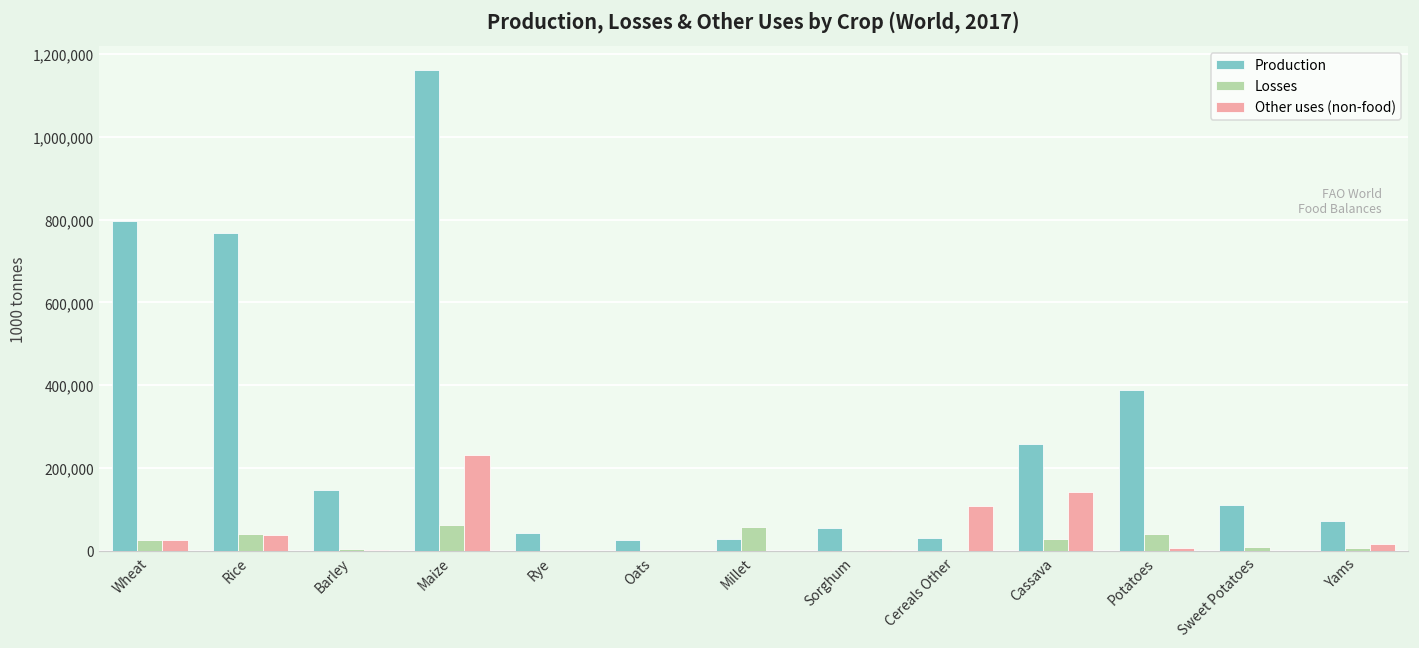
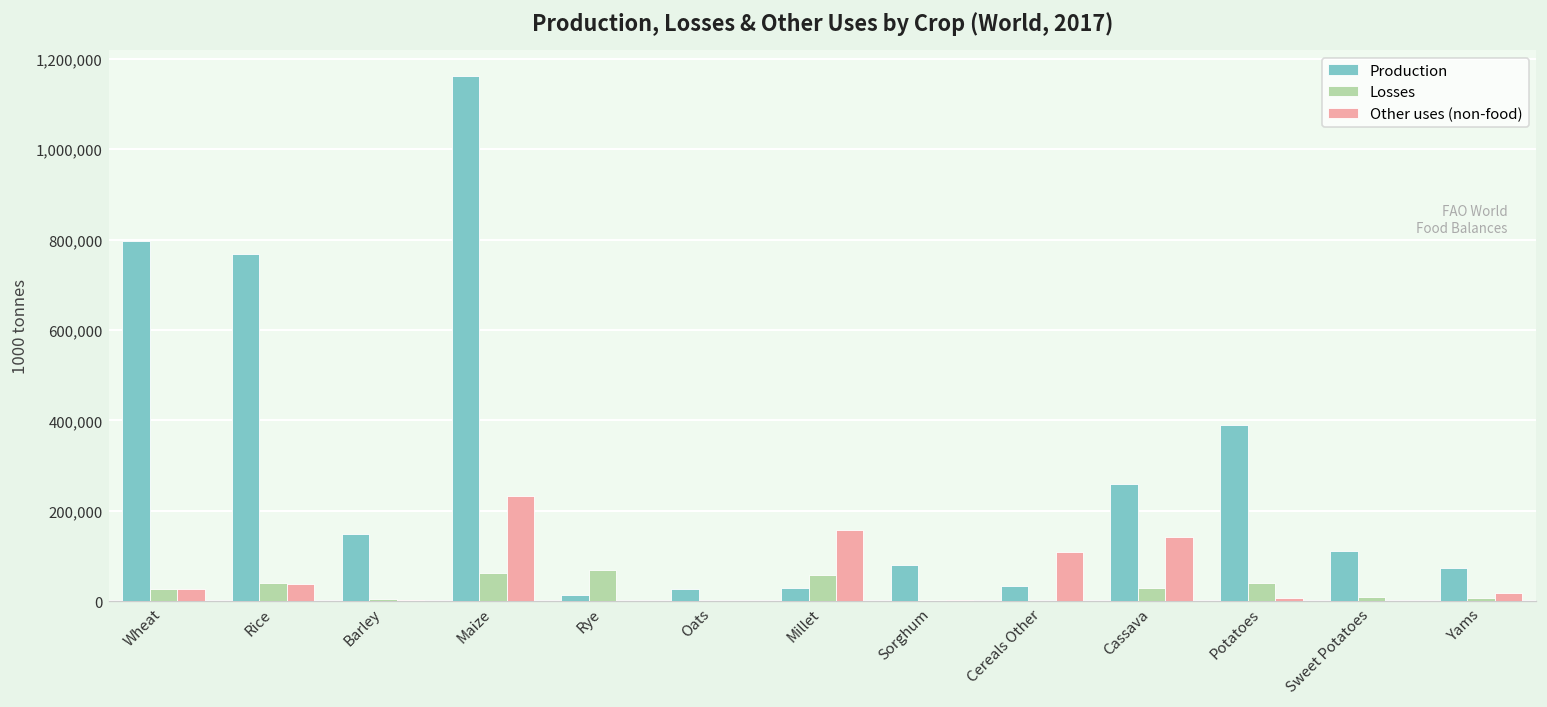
  {
    "Production": {
      "Wheat": "800,000",
      "Rice": "770,000",
      "Barley": "150,000",
      "Maize": "1,160,000",
-     "Rye": "40,000",
+     "Rye": "10,000",
      "Oats": "30,000",
      "Millet": "30,000",
-     "Sorghum": "60,000",
+     "Sorghum": "80,000",
      "Cereals Other": "30,000",
      "Cassava": "260,000",
      "Potatoes": "390,000",
      "Sweet Potatoes": "110,000",
      "Yams": "70,000"
    },
    "Losses": {
      "Wheat": "30,000",
      "Rice": "40,000",
      "Maize": "60,000",
-     "Rye": "0",
+     "Rye": "70,000",
      "Millet": "60,000",
      "Cassava": "30,000",
      "Potatoes": "40,000",
      "Sweet Potatoes": "10,000"
    },
    "Other uses (non-food)": {
      "Wheat": "30,000",
      "Rice": "40,000",
      "Maize": "230,000",
-     "Millet": "0",
+     "Millet": "160,000",
      "Cereals Other": "110,000",
      "Cassava": "140,000",
      "Potatoes": "10,000",
      "Yams": "20,000"
    }
  }
